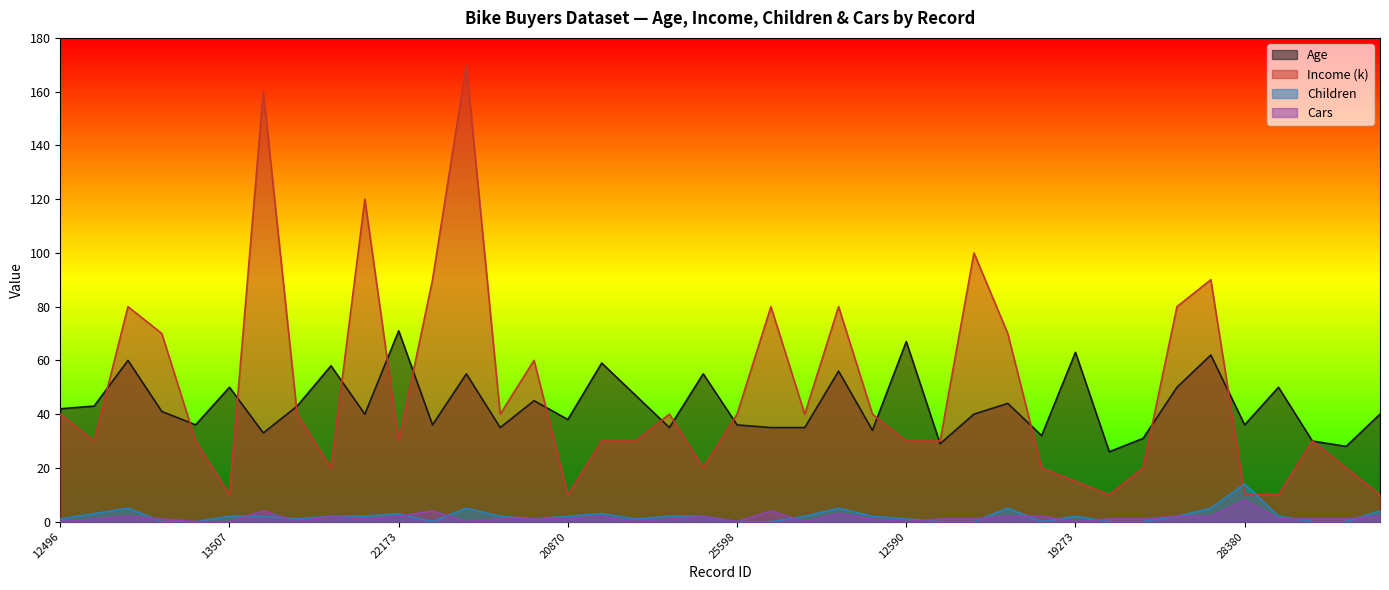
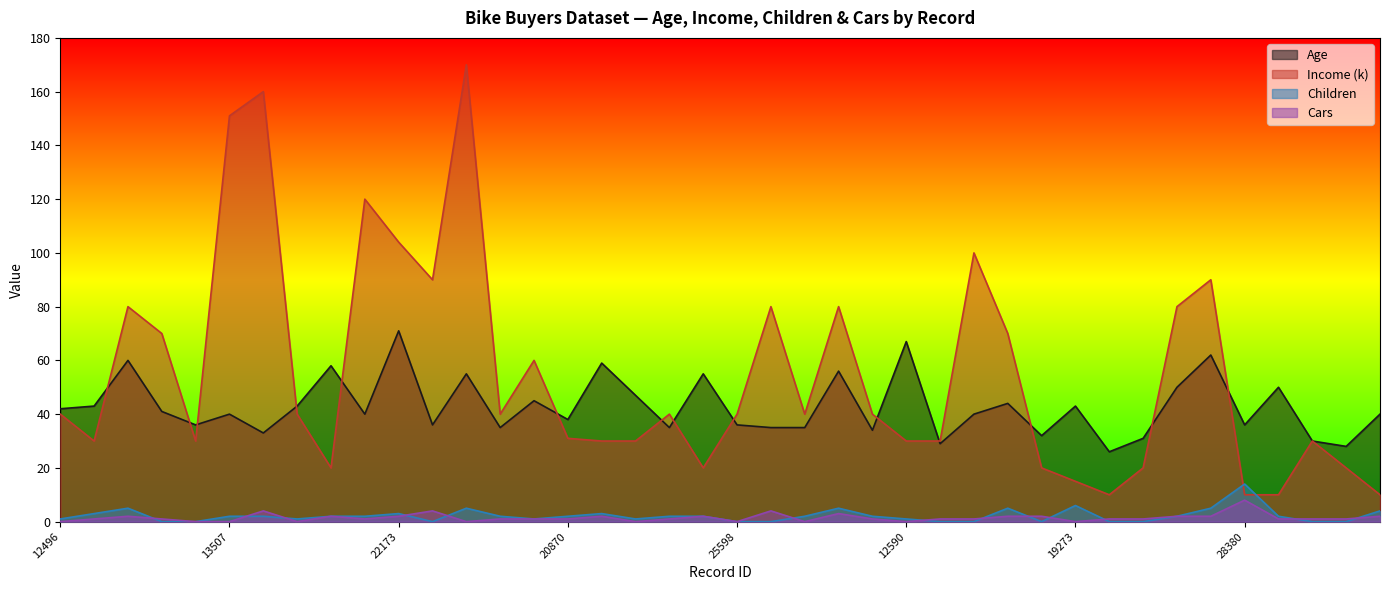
  {
    "Age": {
      "12496": 42,
-     "13507": 50,
+     "13507": 40,
      "22173": 71,
      "20870": 38,
      "25598": 36,
      "12590": 67,
-     "19273": 63,
+     "19273": 43,
      "28380": 36
    },
    "Income (k)": {
      "12496": 40,
-     "13507": 10,
-     "22173": 30,
-     "20870": 10,
+     "13507": 151,
+     "22173": 104,
+     "20870": 31,
      "25598": 40,
      "12590": 30,
      "19273": 15,
      "28380": 10
    },
    "Children": {
      "12496": 1,
      "13507": 2,
      "22173": 3,
      "20870": 2,
      "12590": 1,
-     "19273": 2,
+     "19273": 6,
      "28380": 14
    },
    "Cars": {
      "12496": 0,
      "13507": 0,
      "22173": 2,
      "20870": 1,
      "12590": 0,
      "19273": 0,
      "28380": 8
    }
  }
